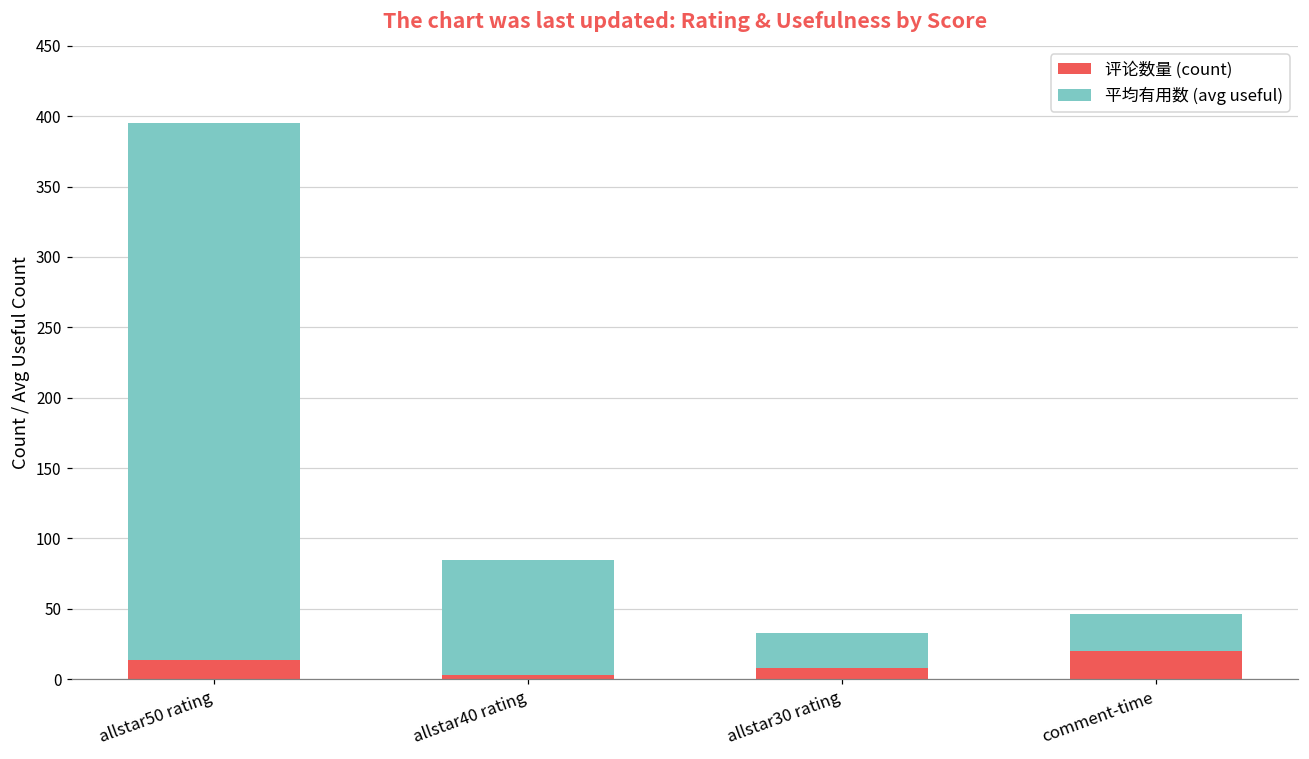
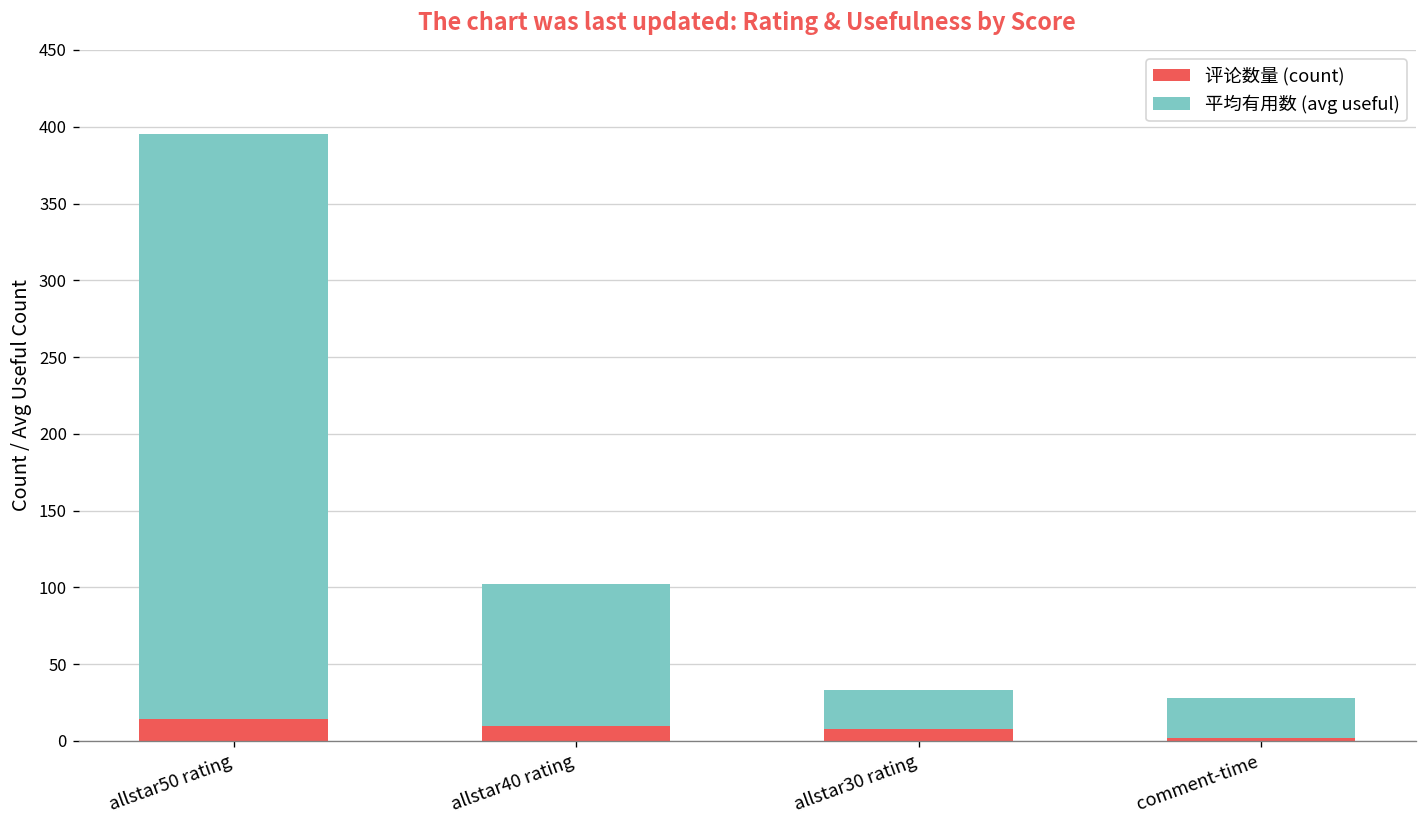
  {
    "评论数量 (count)": {
      "allstar50 rating": 14,
-     "allstar40 rating": 3,
+     "allstar40 rating": 10,
      "allstar30 rating": 8,
-     "comment-time": 20
+     "comment-time": 2
    },
    "平均有用数 (avg useful)": {
      "allstar50 rating": 381,
-     "allstar40 rating": 82,
+     "allstar40 rating": 92,
      "allstar30 rating": 25,
      "comment-time": 26
    }
  }
